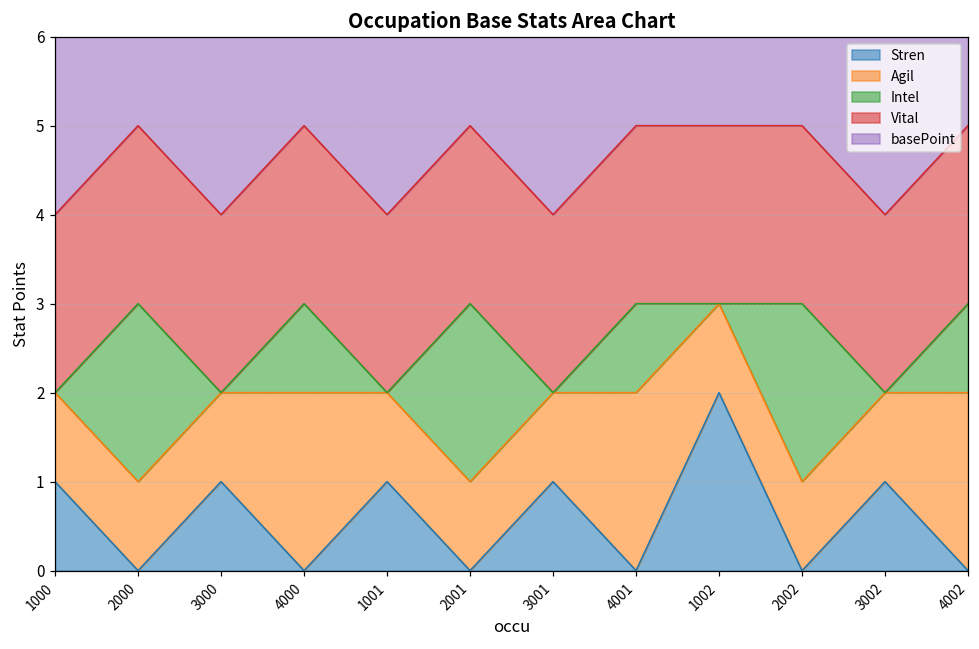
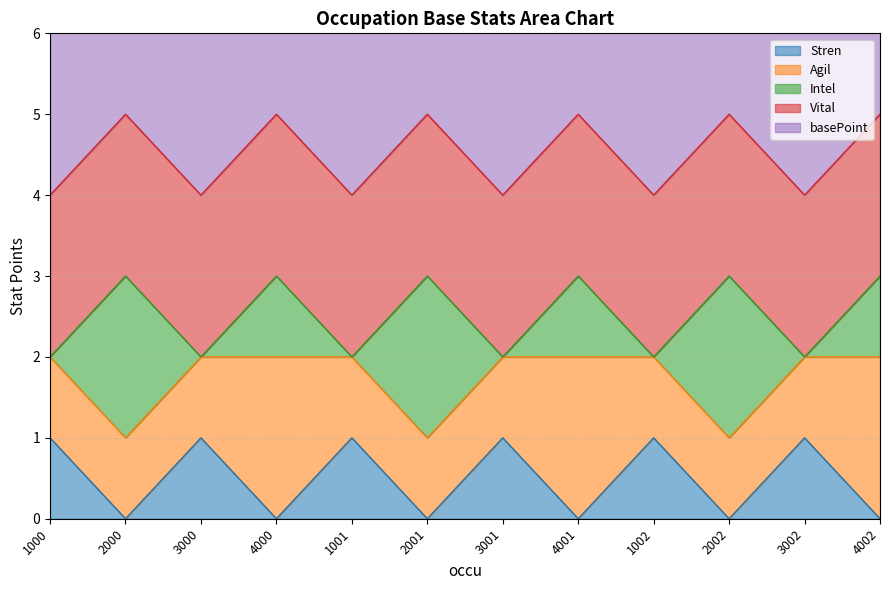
  {
    "Stren": {
      "1000": 1,
      "2000": 0,
      "3000": 1,
      "4000": 0,
      "1001": 1,
      "2001": 0,
      "3001": 1,
      "4001": 0,
-     "1002": 2,
+     "1002": 1,
      "2002": 0,
      "3002": 1,
      "4002": 0
    },
    "Agil": {
      "2000": 1,
      "4000": 2,
      "2001": 1,
      "4001": 2,
      "2002": 1,
      "4002": 2
    },
    "Intel": {
      "2000": 2,
      "4000": 1,
      "2001": 2,
      "4001": 1,
      "2002": 2,
      "4002": 1
    },
    "Vital": {
      "1000": 2,
      "2000": 2,
      "3000": 2,
      "4000": 2,
      "1001": 2,
      "2001": 2,
      "3001": 2,
      "4001": 2,
      "1002": 2,
      "2002": 2,
      "3002": 2,
      "4002": 2
    }
  }
